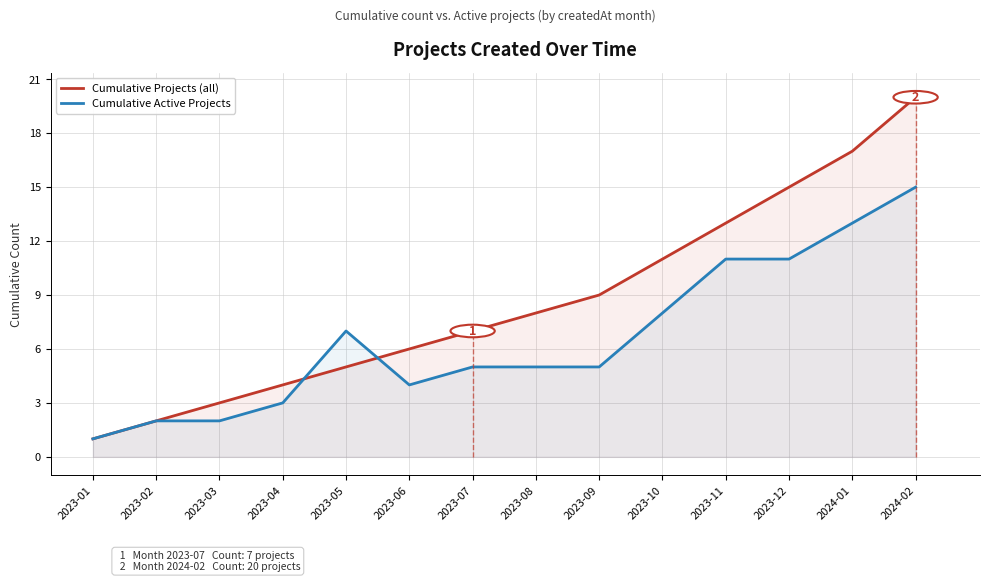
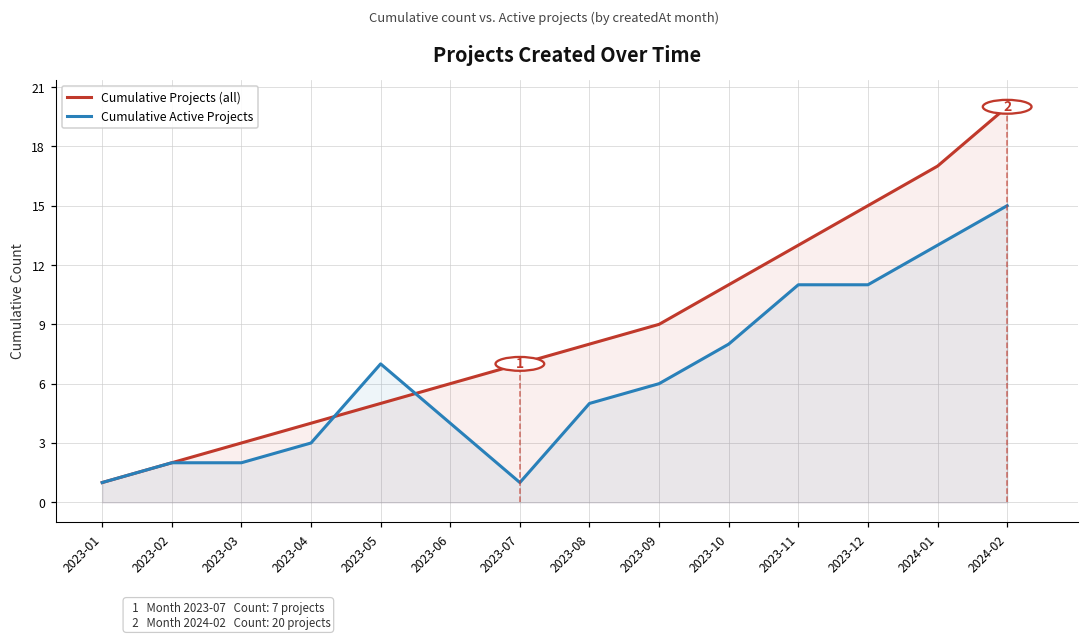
  {
    "Cumulative Active Projects": {
      "2023-03": 2,
      "2023-04": 3,
      "2023-05": 7,
      "2023-06": 4,
-     "2023-07": 5,
+     "2023-07": 1,
      "2023-08": 5,
-     "2023-09": 5,
+     "2023-09": 6,
      "2023-10": 8,
      "2023-11": 11,
      "2023-12": 11,
      "2024-01": 13,
      "2024-02": 15
    }
  }
